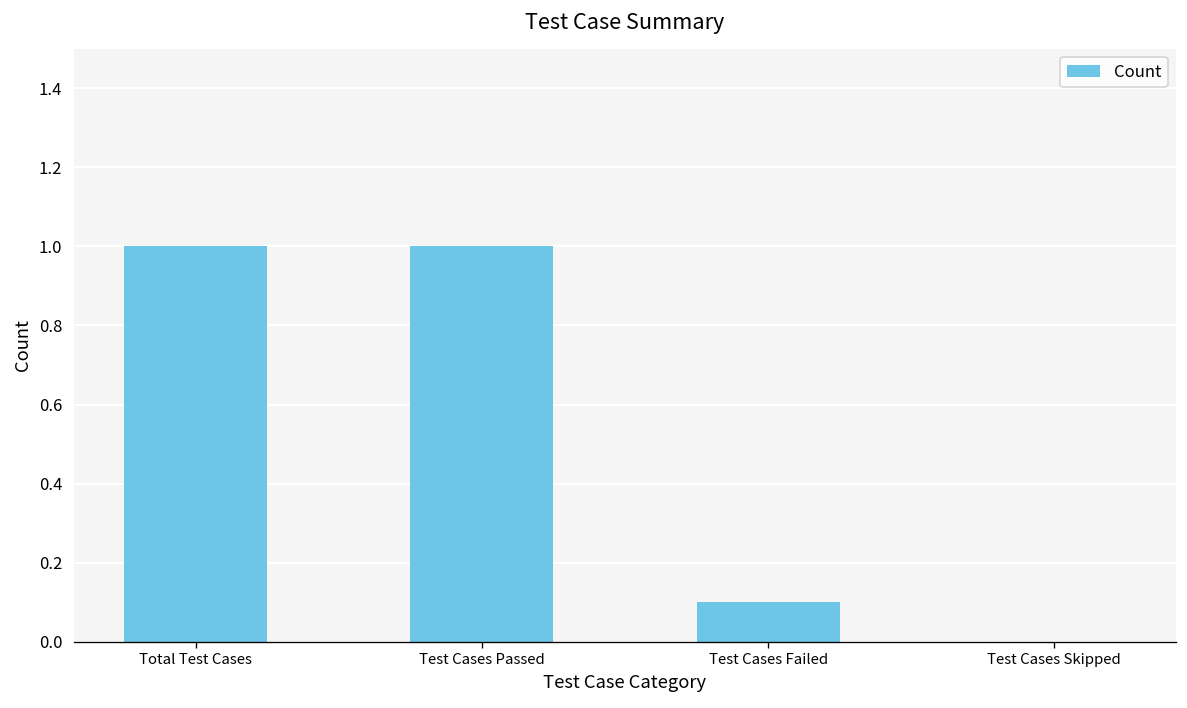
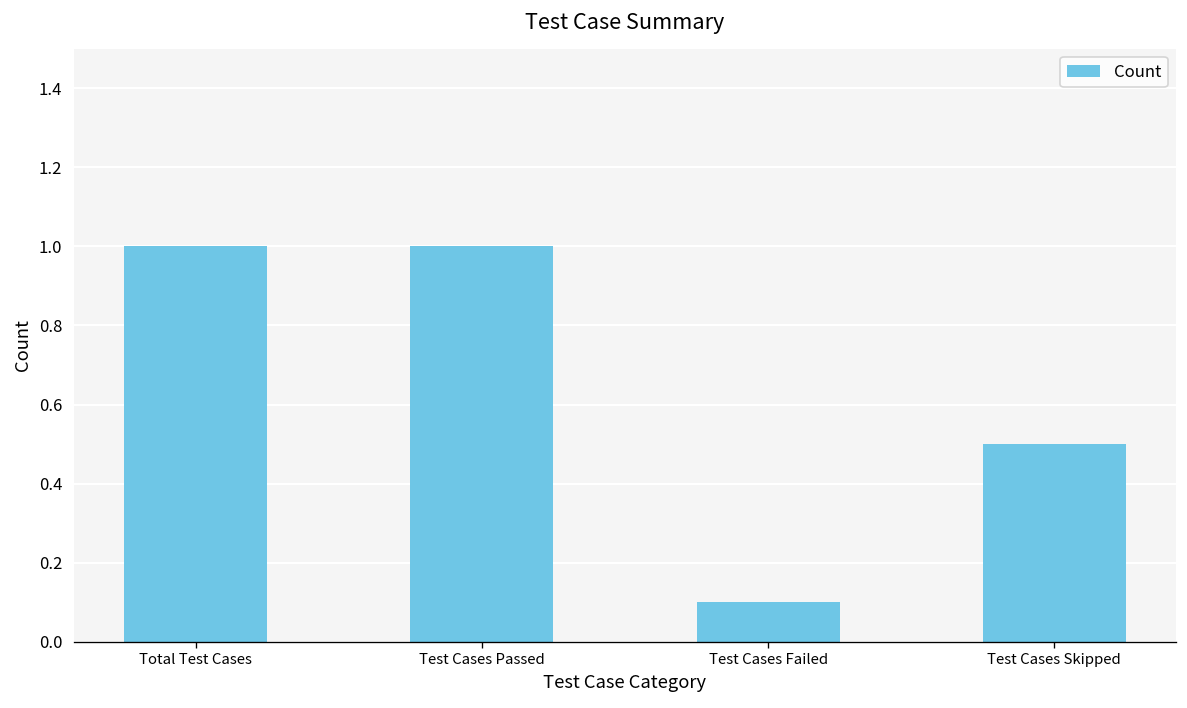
  {
    "Total Test Cases": 1.0,
    "Test Cases Passed": 1.0,
    "Test Cases Failed": 0.1,
-   "Test Cases Skipped": 0.0
+   "Test Cases Skipped": 0.5
  }
